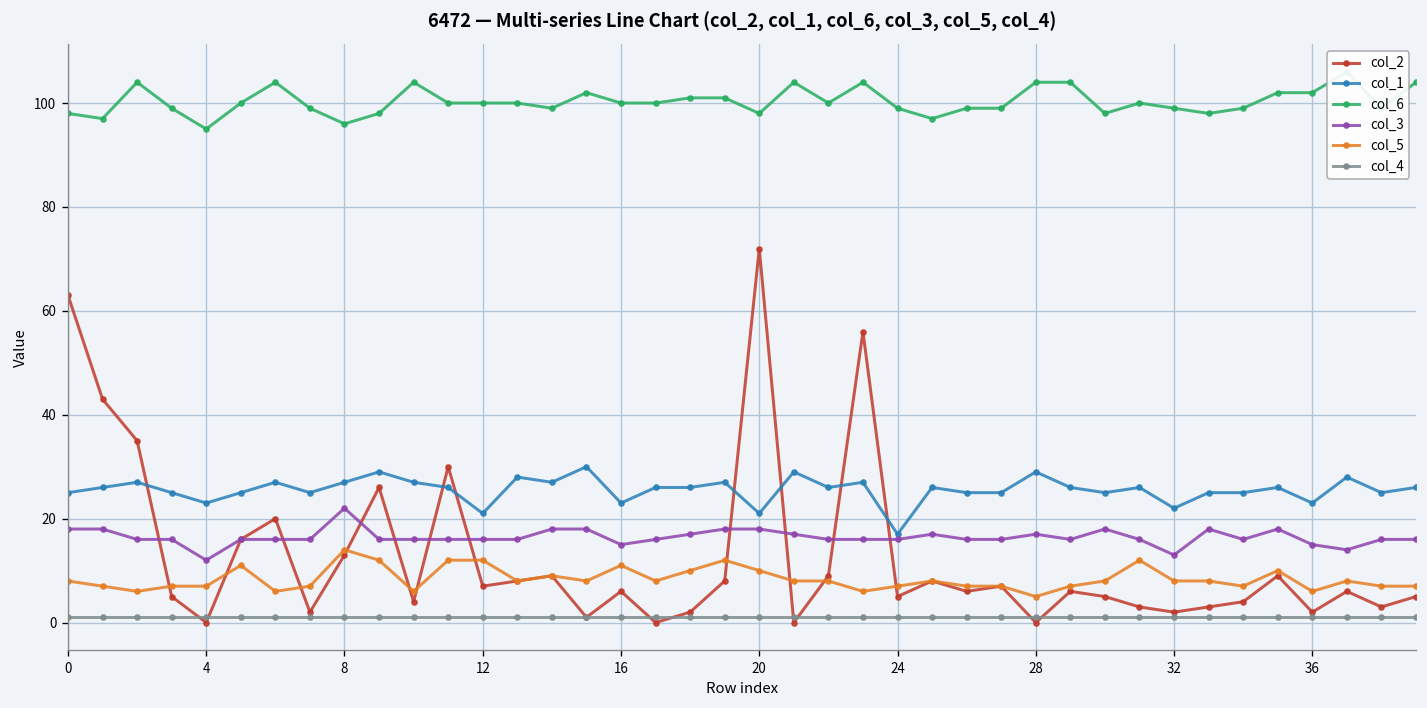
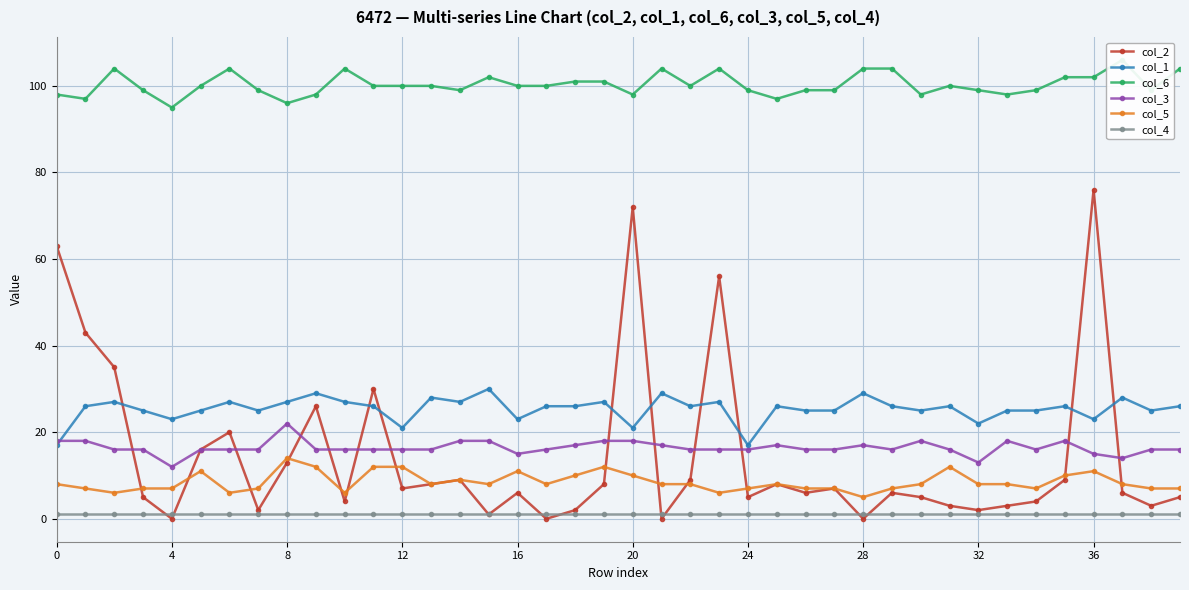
  {
    "col_2": {
      "0": 63,
      "4": 0,
      "8": 13,
      "12": 7,
      "16": 6,
      "20": 72,
      "24": 5,
      "28": 0,
      "32": 2,
-     "36": 2
+     "36": 76
    },
    "col_1": {
-     "0": 25,
+     "0": 17,
      "4": 23,
      "8": 27,
      "12": 21,
      "16": 23,
      "20": 21,
      "24": 17,
      "28": 29,
      "32": 22,
      "36": 23
    },
    "col_6": {
      "0": 98,
      "4": 95,
      "8": 96,
      "12": 100,
      "16": 100,
      "20": 98,
      "24": 99,
      "28": 104,
      "32": 99,
      "36": 102
    },
    "col_3": {
      "0": 18,
      "4": 12,
      "8": 22,
      "12": 16,
      "16": 15,
      "20": 18,
      "24": 16,
      "28": 17,
      "32": 13,
      "36": 15
    },
    "col_5": {
      "0": 8,
      "4": 7,
      "8": 14,
      "12": 12,
      "16": 11,
      "20": 10,
      "24": 7,
      "28": 5,
      "32": 8,
-     "36": 6
+     "36": 11
    },
    "col_4": {
      "0": 1,
      "4": 1,
      "8": 1,
      "12": 1,
      "16": 1,
      "20": 1,
      "24": 1,
      "28": 1,
      "32": 1,
      "36": 1
    }
  }
